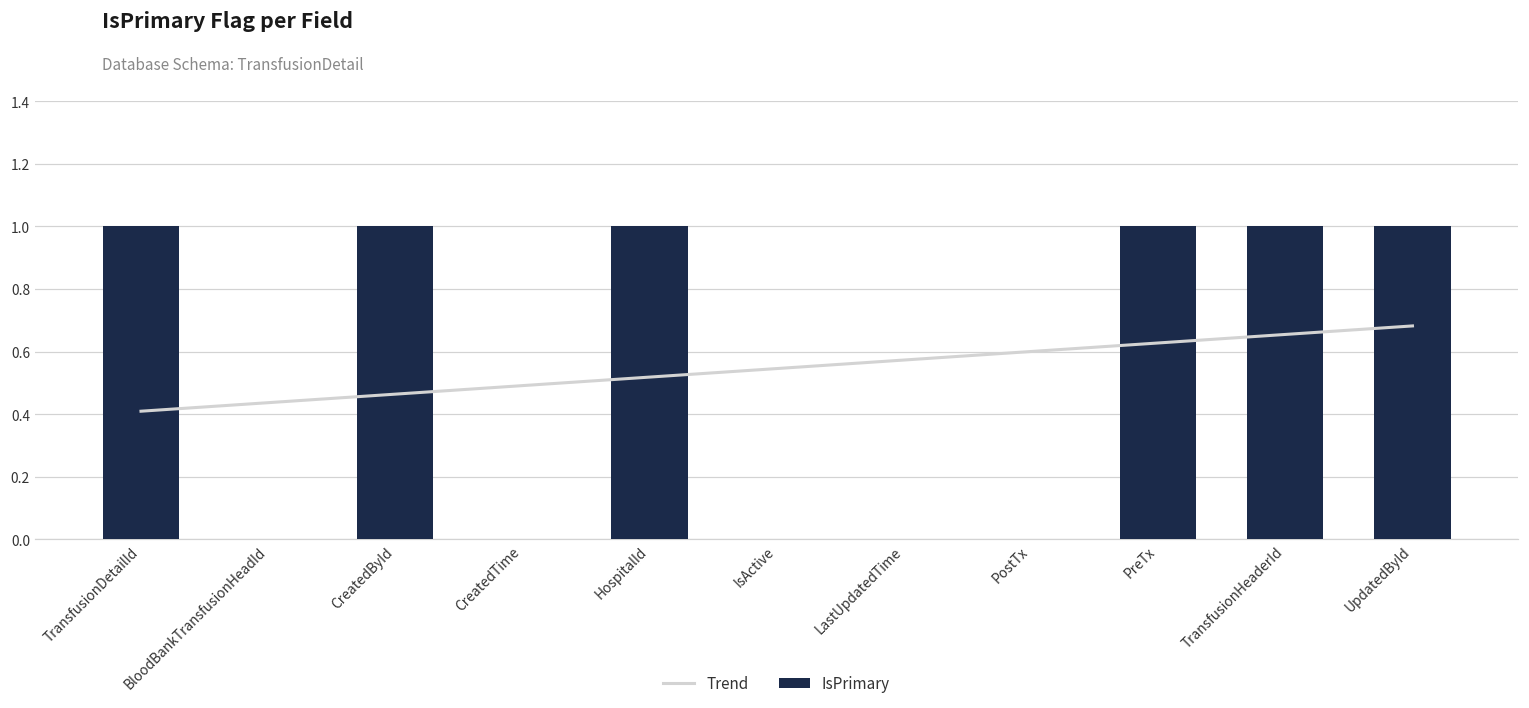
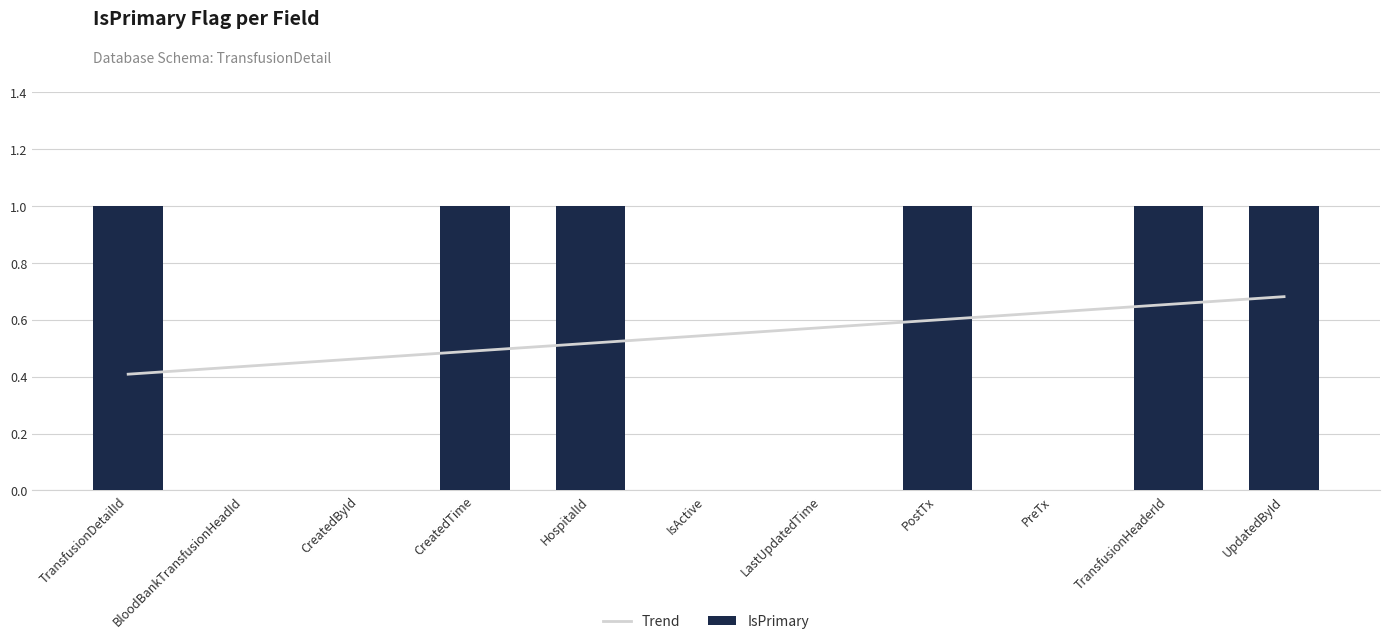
  {
    "Trend": {
      "TransfusionDetailId": 0.41,
      "BloodBankTransfusionHeadId": 0.44,
      "CreatedById": 0.46,
      "CreatedTime": 0.49,
      "HospitalId": 0.52,
      "IsActive": 0.55,
      "LastUpdatedTime": 0.57,
      "PostTx": 0.60,
      "PreTx": 0.63,
      "TransfusionHeaderId": 0.65,
      "UpdatedById": 0.68
    },
    "IsPrimary": {
      "TransfusionDetailId": 1,
      "BloodBankTransfusionHeadId": 0,
-     "CreatedById": 1,
-     "CreatedTime": 0,
+     "CreatedById": 0,
+     "CreatedTime": 1,
      "HospitalId": 1,
      "IsActive": 0,
      "LastUpdatedTime": 0,
-     "PostTx": 0,
-     "PreTx": 1,
+     "PostTx": 1,
+     "PreTx": 0,
      "TransfusionHeaderId": 1,
      "UpdatedById": 1
    }
  }
